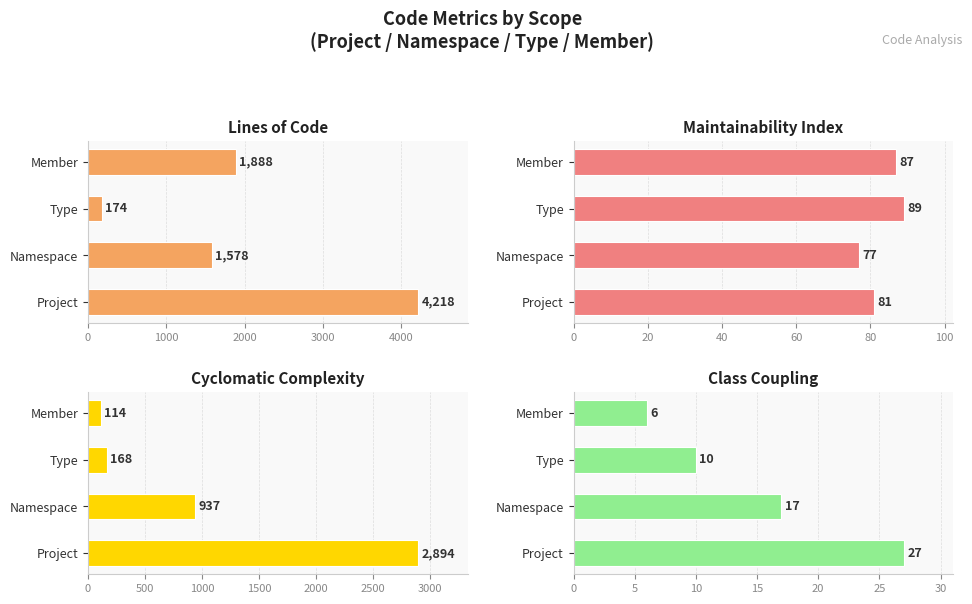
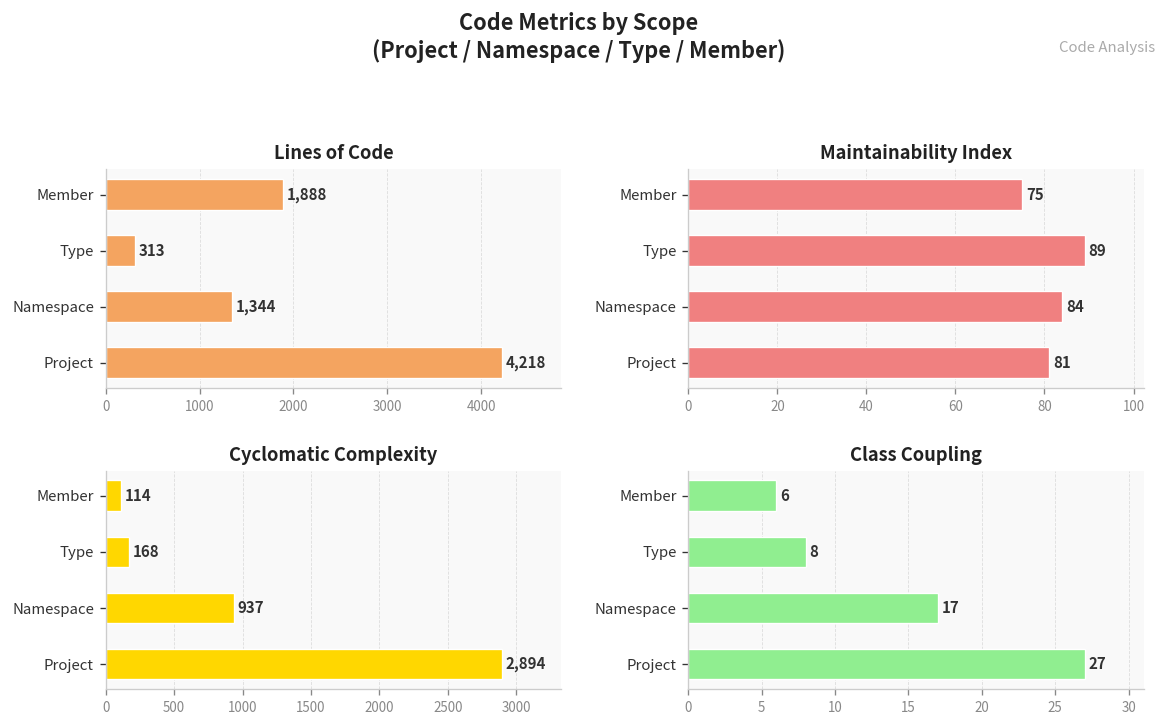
  {
    "Lines of Code": {
      "Member": "1,888",
-     "Type": "174",
-     "Namespace": "1,578",
+     "Type": "313",
+     "Namespace": "1,344",
      "Project": "4,218"
    },
    "Maintainability Index": {
-     "Member": "87",
+     "Member": "75",
      "Type": "89",
-     "Namespace": "77",
+     "Namespace": "84",
      "Project": "81"
    },
    "Cyclomatic Complexity": {
      "Member": "114",
      "Type": "168",
      "Namespace": "937",
      "Project": "2,894"
    },
    "Class Coupling": {
      "Member": "6",
-     "Type": "10",
+     "Type": "8",
      "Namespace": "17",
      "Project": "27"
    }
  }
